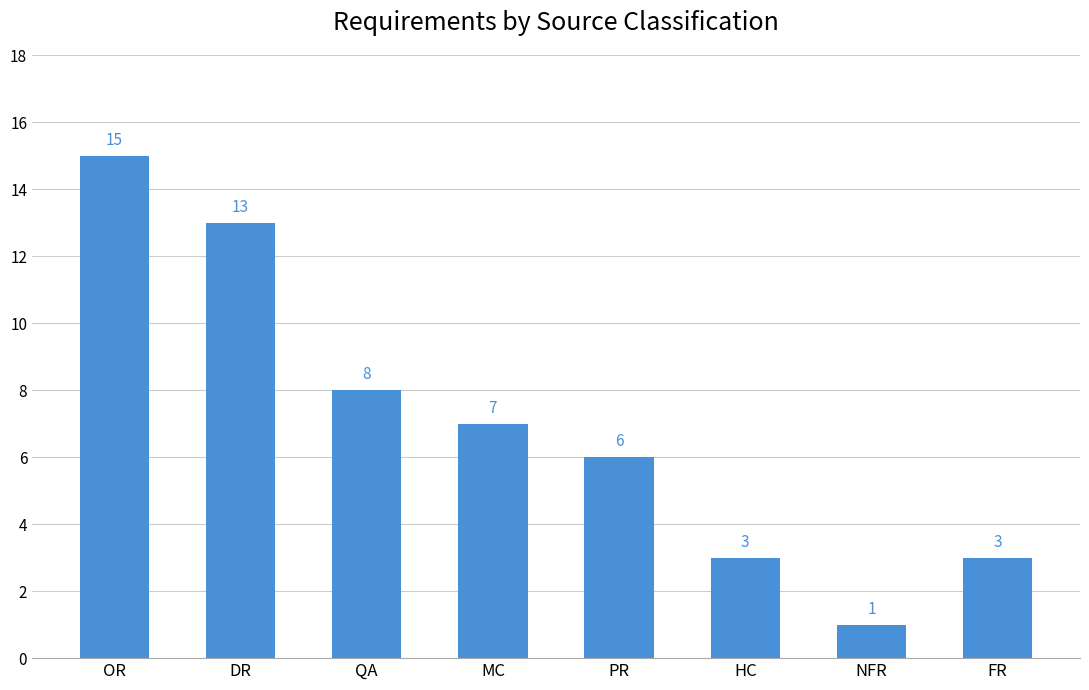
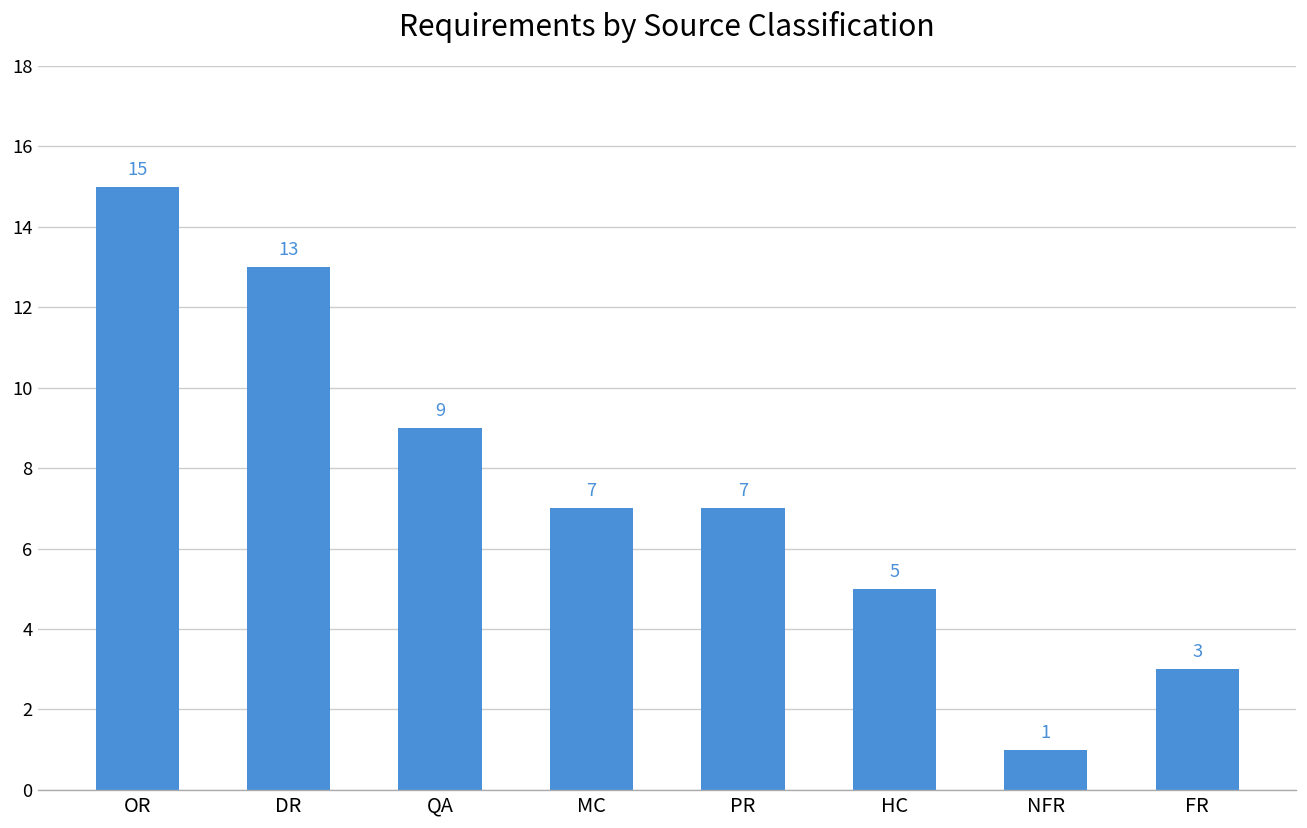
  {
    "OR": 15,
    "DR": 13,
-   "QA": 8,
+   "QA": 9,
    "MC": 7,
-   "PR": 6,
-   "HC": 3,
+   "PR": 7,
+   "HC": 5,
    "NFR": 1,
    "FR": 3
  }
